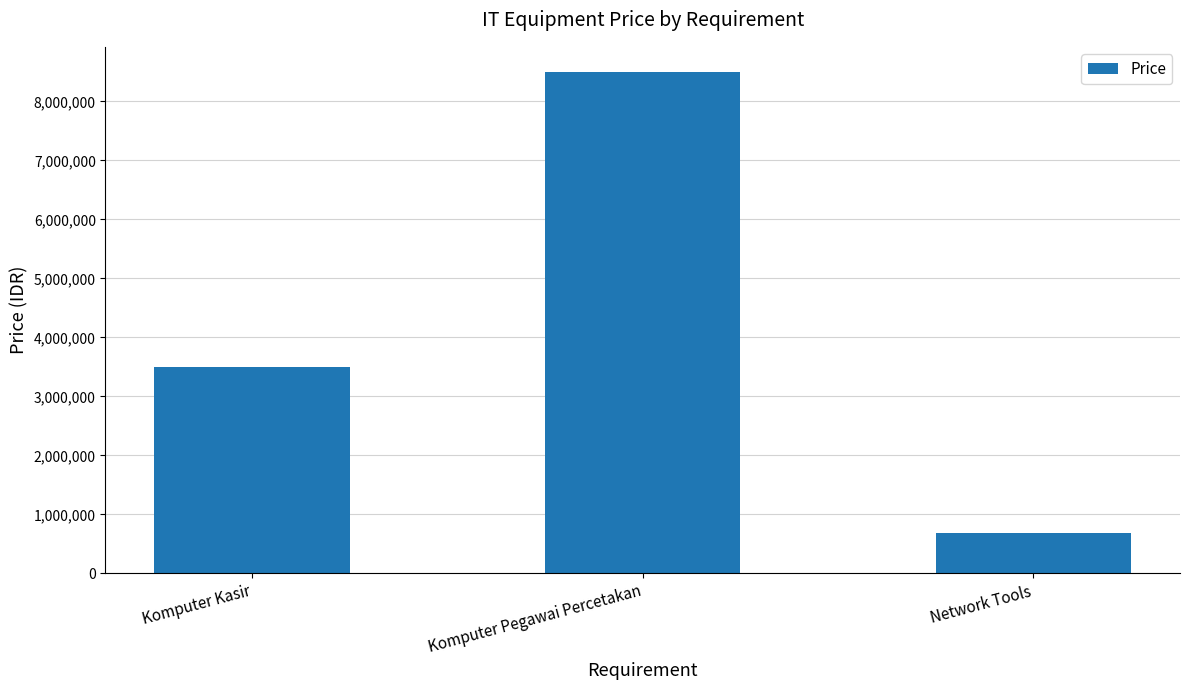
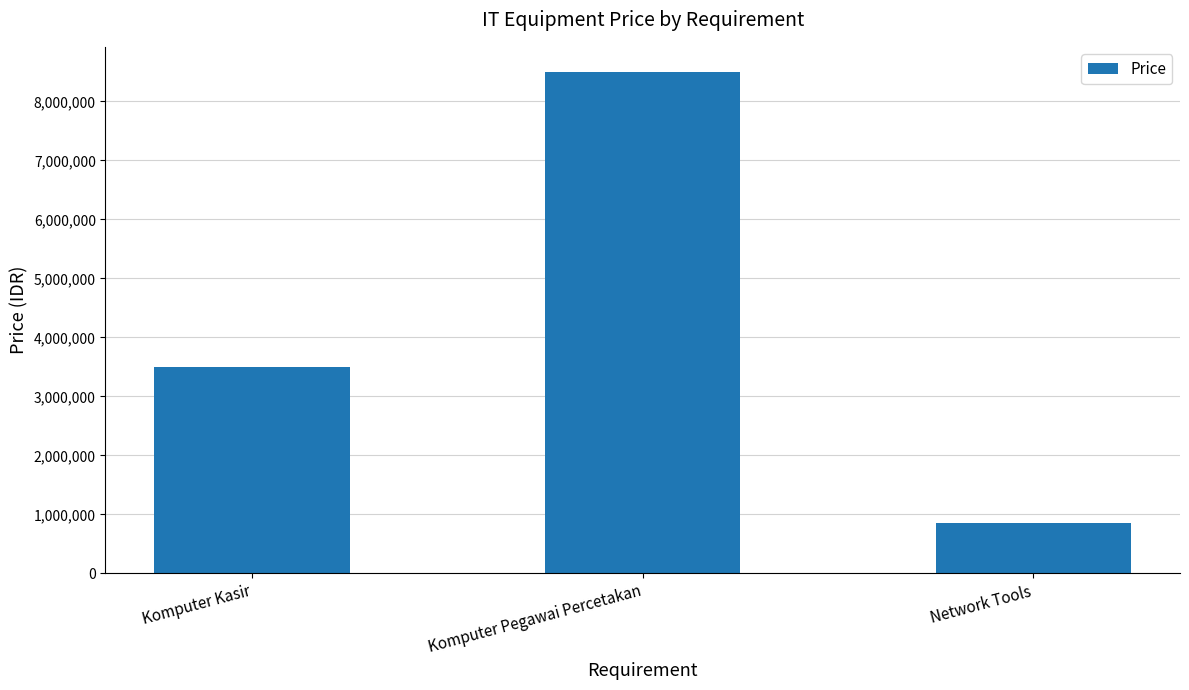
  {
    "Komputer Kasir": "3,500,000",
    "Komputer Pegawai Percetakan": "8,500,000",
-   "Network Tools": "700,000"
+   "Network Tools": "900,000"
  }
